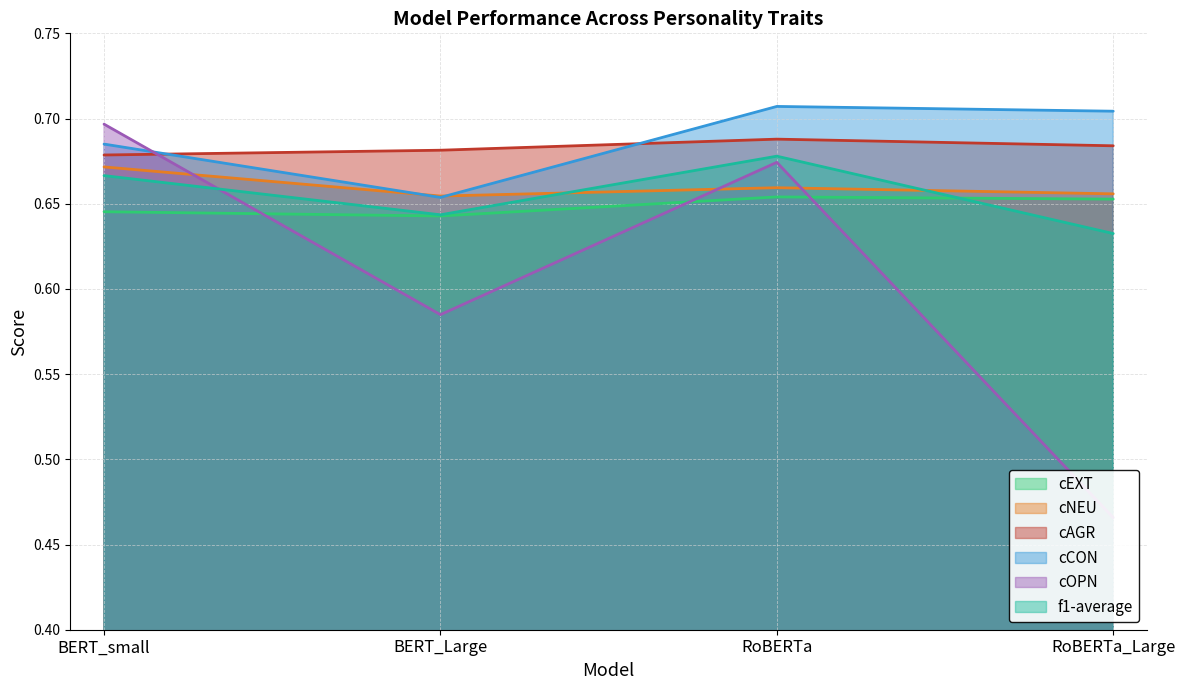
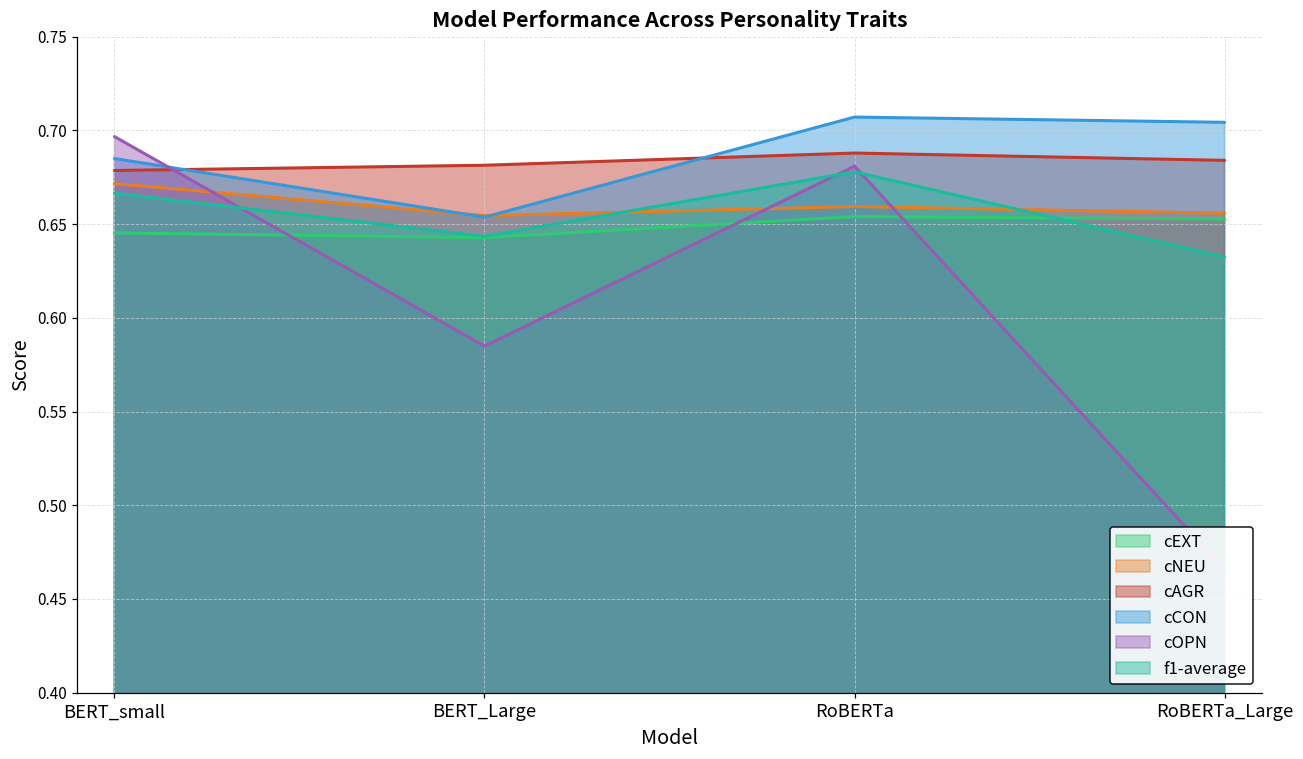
  {
    "cOPN": {
      "BERT_small": 0.697,
      "BERT_Large": 0.585,
-     "RoBERTa": 0.674
+     "RoBERTa": 0.681
    }
  }
